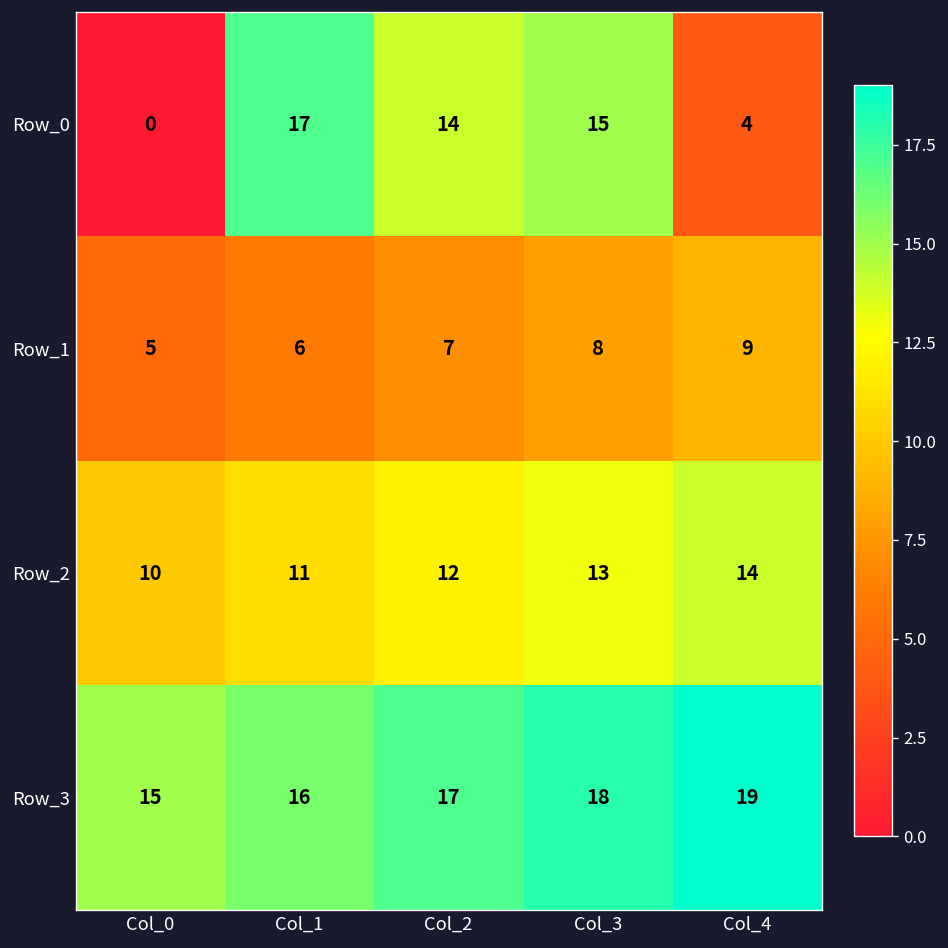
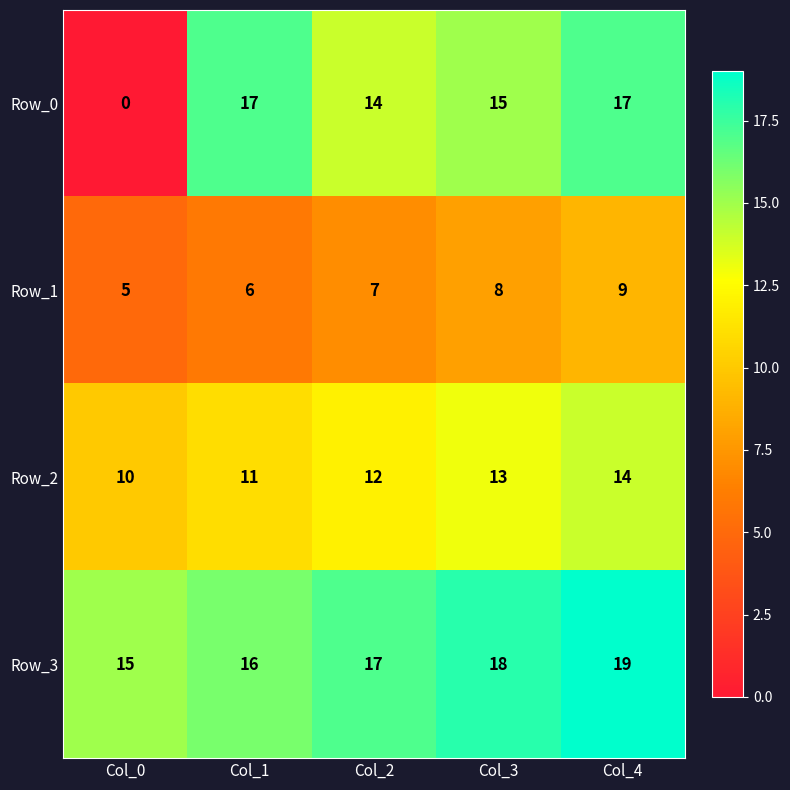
  {
    "Row_0": {
      "Col_0": 0,
      "Col_1": 17,
      "Col_2": 14,
      "Col_3": 15,
-     "Col_4": 4
+     "Col_4": 17
    },
    "Row_1": {
      "Col_0": 5,
      "Col_1": 6,
      "Col_2": 7,
      "Col_3": 8,
      "Col_4": 9
    },
    "Row_2": {
      "Col_0": 10,
      "Col_1": 11,
      "Col_2": 12,
      "Col_3": 13,
      "Col_4": 14
    },
    "Row_3": {
      "Col_0": 15,
      "Col_1": 16,
      "Col_2": 17,
      "Col_3": 18,
      "Col_4": 19
    }
  }
